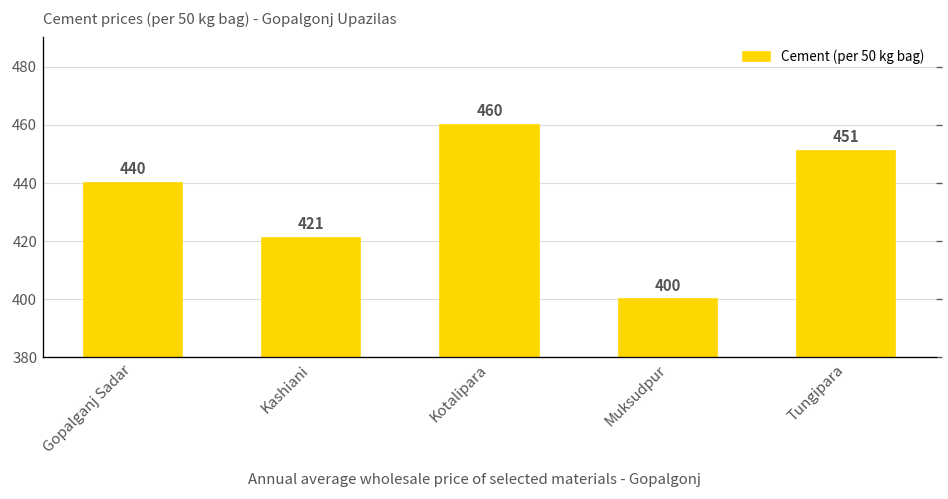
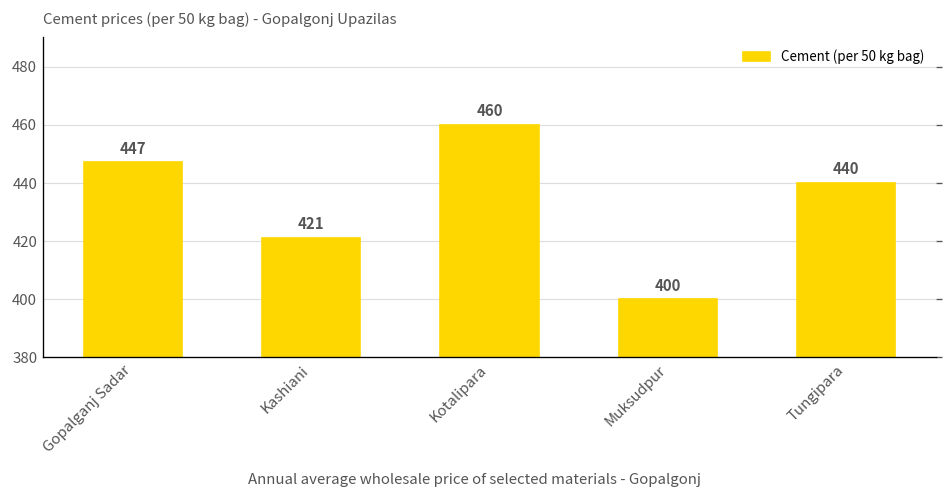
  {
-   "Gopalganj Sadar": 440,
+   "Gopalganj Sadar": 447,
    "Kashiani": 421,
    "Kotalipara": 460,
    "Muksudpur": 400,
-   "Tungipara": 451
+   "Tungipara": 440
  }
